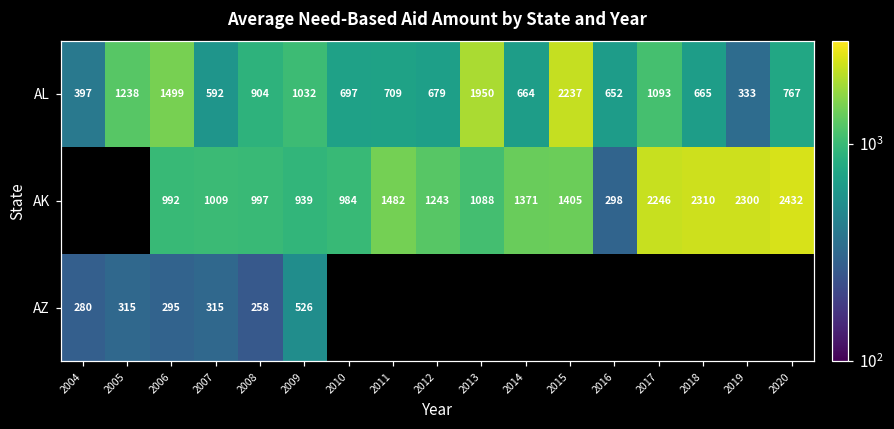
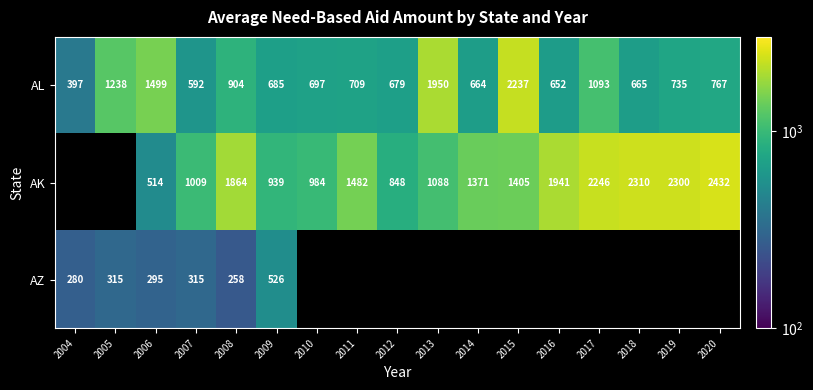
  {
    "AL": {
      "2004": 397,
      "2005": 1238,
      "2006": 1499,
      "2007": 592,
      "2008": 904,
-     "2009": 1032,
+     "2009": 685,
      "2010": 697,
      "2011": 709,
      "2012": 679,
      "2013": 1950,
      "2014": 664,
      "2015": 2237,
      "2016": 652,
      "2017": 1093,
      "2018": 665,
-     "2019": 333,
+     "2019": 735,
      "2020": 767
    },
    "AK": {
-     "2006": 992,
+     "2006": 514,
      "2007": 1009,
-     "2008": 997,
+     "2008": 1864,
      "2009": 939,
      "2010": 984,
      "2011": 1482,
-     "2012": 1243,
+     "2012": 848,
      "2013": 1088,
      "2014": 1371,
      "2015": 1405,
-     "2016": 298,
+     "2016": 1941,
      "2017": 2246,
      "2018": 2310,
      "2019": 2300,
      "2020": 2432
    },
    "AZ": {
      "2004": 280,
      "2005": 315,
      "2006": 295,
      "2007": 315,
      "2008": 258,
      "2009": 526
    }
  }
